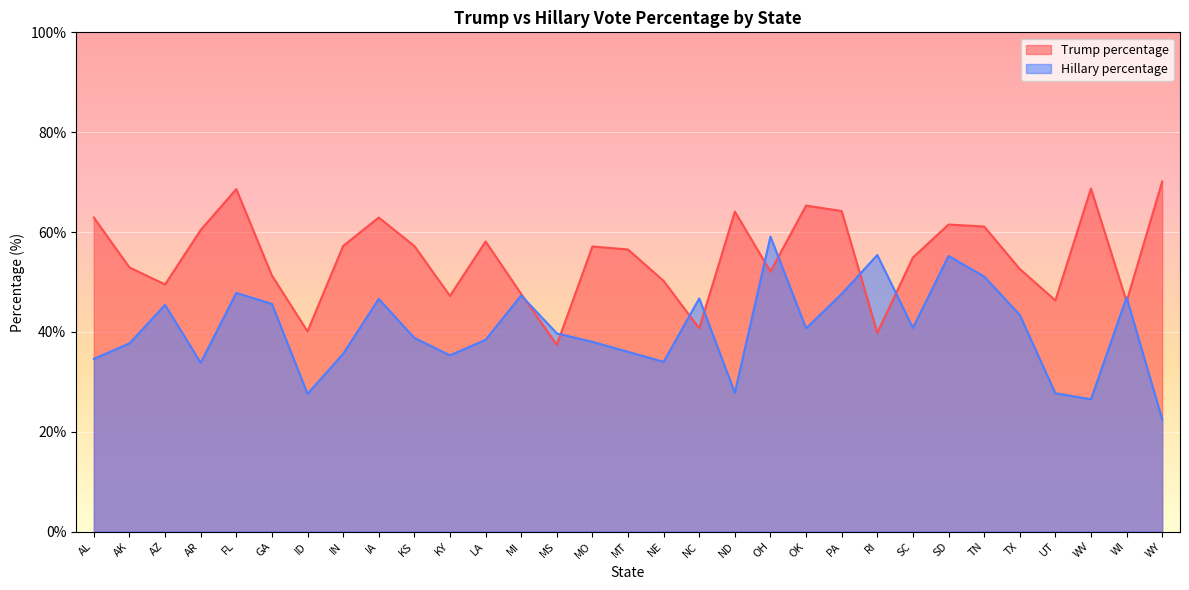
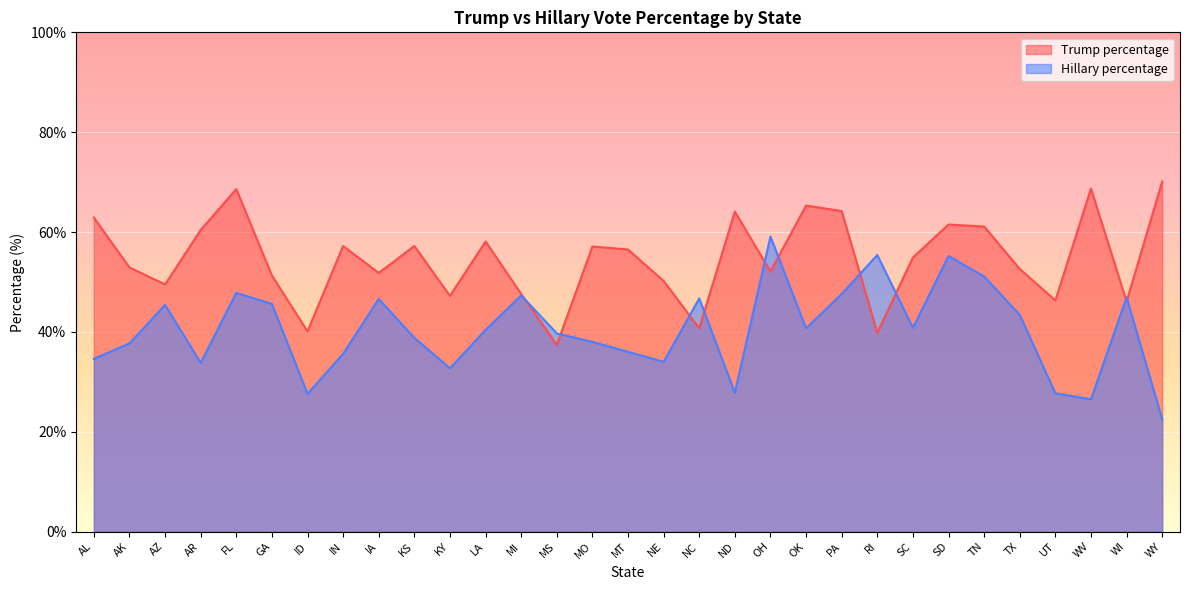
  {
    "Trump percentage": {
      "AL": "63%",
      "AK": "53%",
      "AZ": "50%",
      "AR": "60%",
      "FL": "69%",
      "GA": "51%",
      "ID": "40%",
      "IN": "57%",
-     "IA": "63%",
+     "IA": "52%",
      "KS": "57%",
      "KY": "47%",
      "LA": "58%",
      "MS": "37%",
      "MO": "57%",
      "MT": "57%",
      "NE": "50%",
      "NC": "41%",
      "ND": "64%",
      "OH": "52%",
      "OK": "65%",
      "PA": "64%",
      "RI": "40%",
      "SC": "55%",
      "SD": "62%",
      "TN": "61%",
      "TX": "53%",
      "UT": "46%",
      "WV": "69%",
      "WI": "46%",
      "WY": "70%"
    },
    "Hillary percentage": {
      "AL": "35%",
      "AK": "38%",
      "AZ": "45%",
      "AR": "34%",
      "FL": "48%",
      "GA": "46%",
      "ID": "28%",
      "IN": "36%",
      "IA": "47%",
      "KS": "39%",
-     "KY": "35%",
-     "LA": "38%",
+     "KY": "33%",
+     "LA": "40%",
      "MS": "40%",
      "MO": "38%",
      "MT": "36%",
      "NE": "34%",
      "NC": "47%",
      "ND": "28%",
      "OH": "59%",
      "OK": "41%",
      "PA": "48%",
      "RI": "55%",
      "SC": "41%",
      "SD": "55%",
      "TN": "51%",
      "TX": "43%",
      "UT": "28%",
      "WV": "27%",
      "WI": "47%",
      "WY": "23%"
    }
  }
